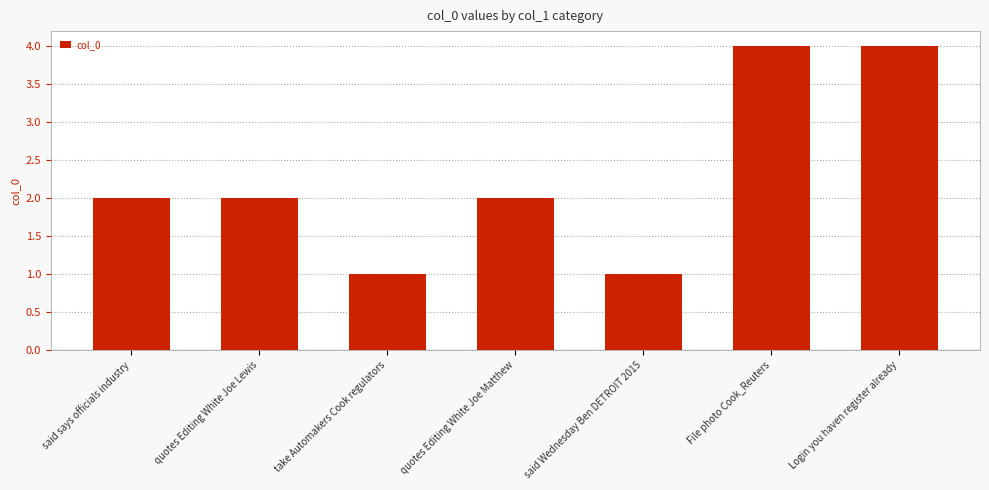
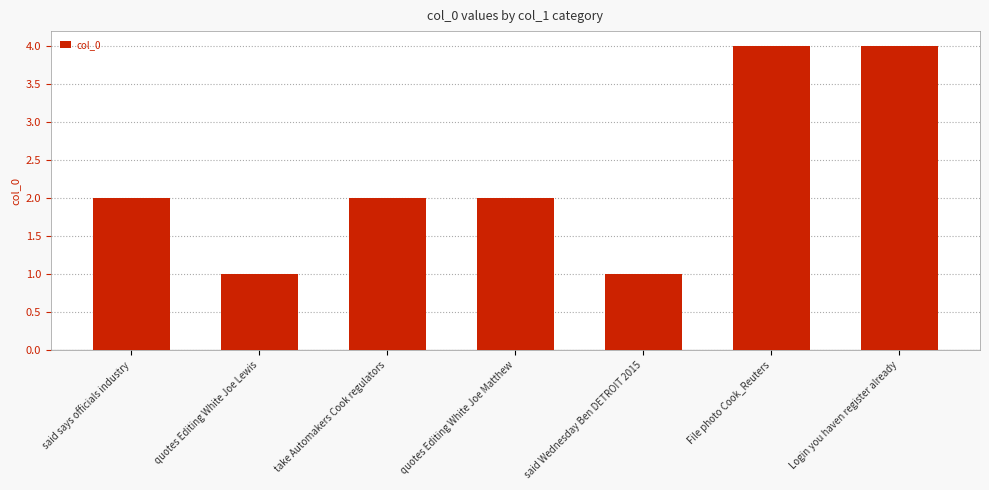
  {
    "said says officials industry": 2,
-   "quotes Editing White Joe Lewis": 2,
-   "take Automakers Cook regulators": 1,
+   "quotes Editing White Joe Lewis": 1,
+   "take Automakers Cook regulators": 2,
    "quotes Editing White Joe Matthew": 2,
    "said Wednesday Ben DETROIT 2015": 1,
    "File photo Cook_Reuters": 4,
    "Login you haven register already": 4
  }
